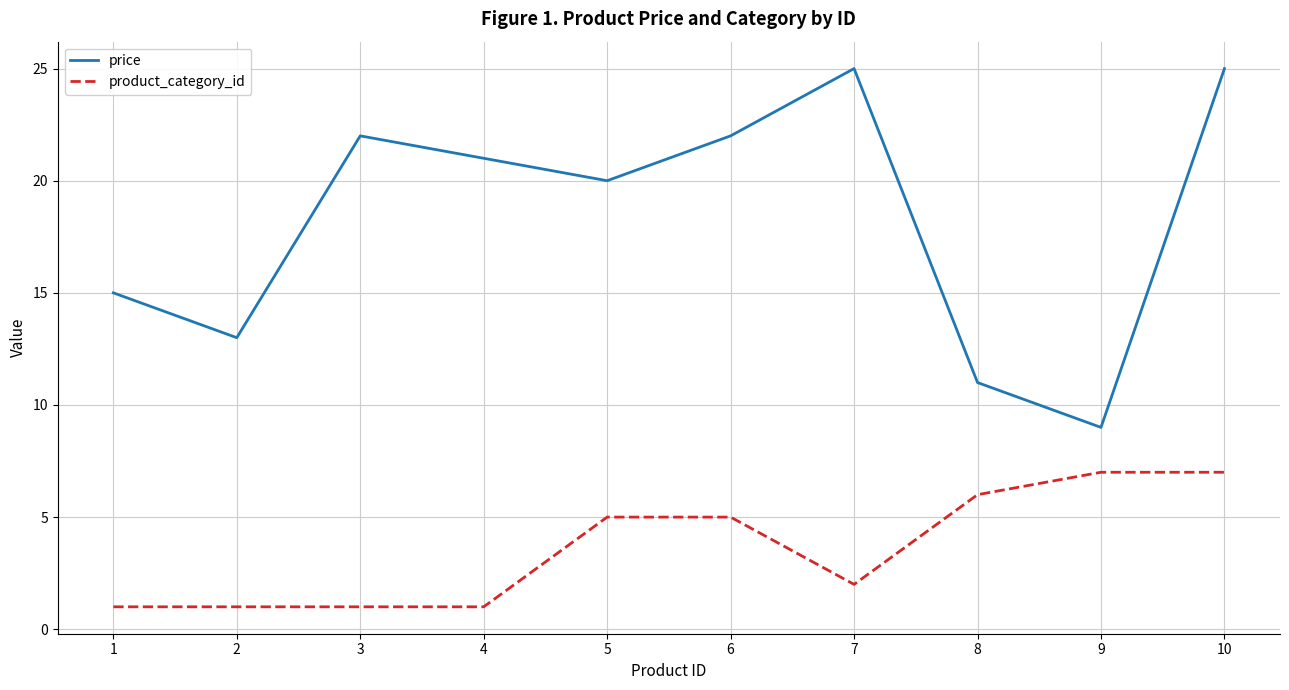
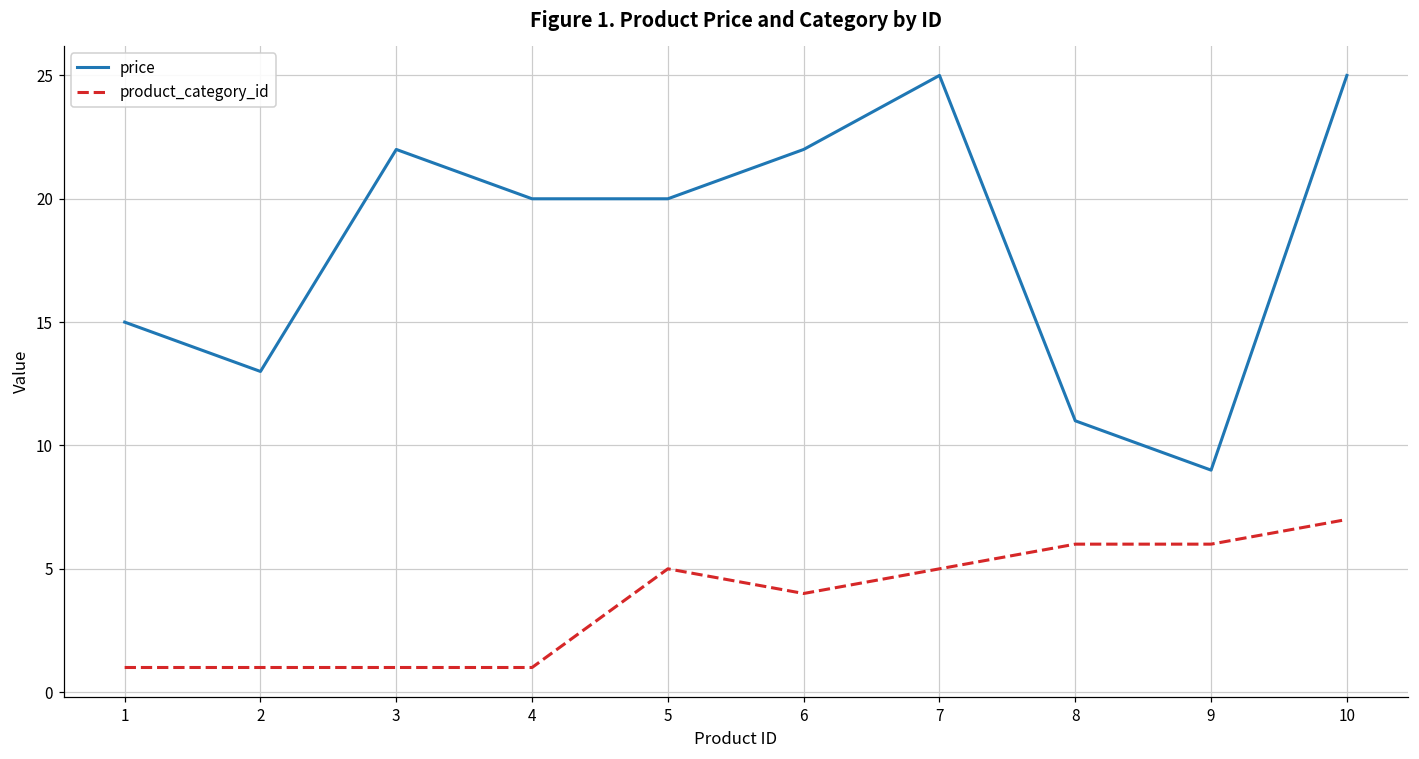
  {
    "price": {
      "1": 15,
      "2": 13,
      "3": 22,
-     "4": 21,
+     "4": 20,
      "5": 20,
      "6": 22,
      "7": 25,
      "8": 11,
      "9": 9,
      "10": 25
    },
    "product_category_id": {
      "1": 1,
      "2": 1,
      "3": 1,
      "4": 1,
      "5": 5,
-     "6": 5,
-     "7": 2,
+     "6": 4,
+     "7": 5,
      "8": 6,
-     "9": 7,
+     "9": 6,
      "10": 7
    }
  }
